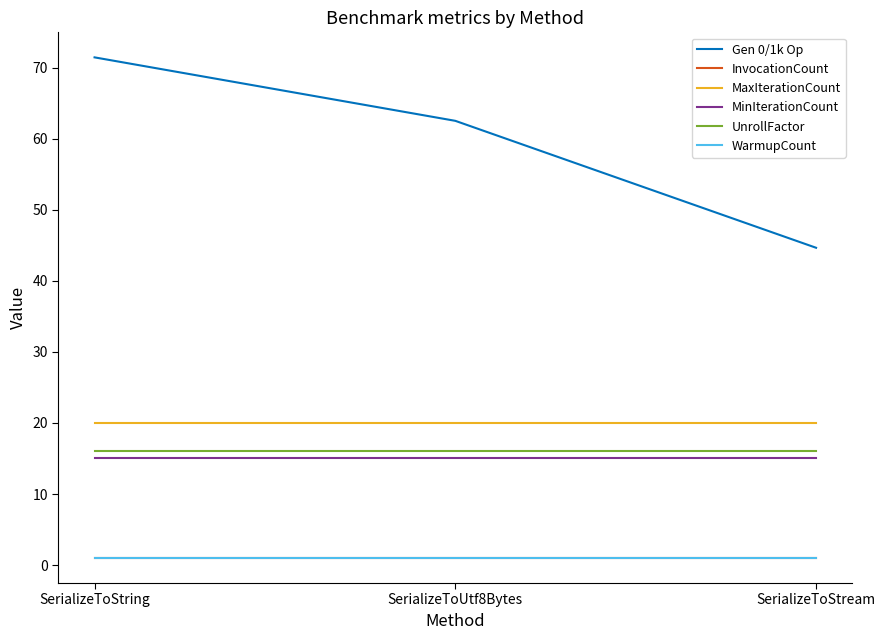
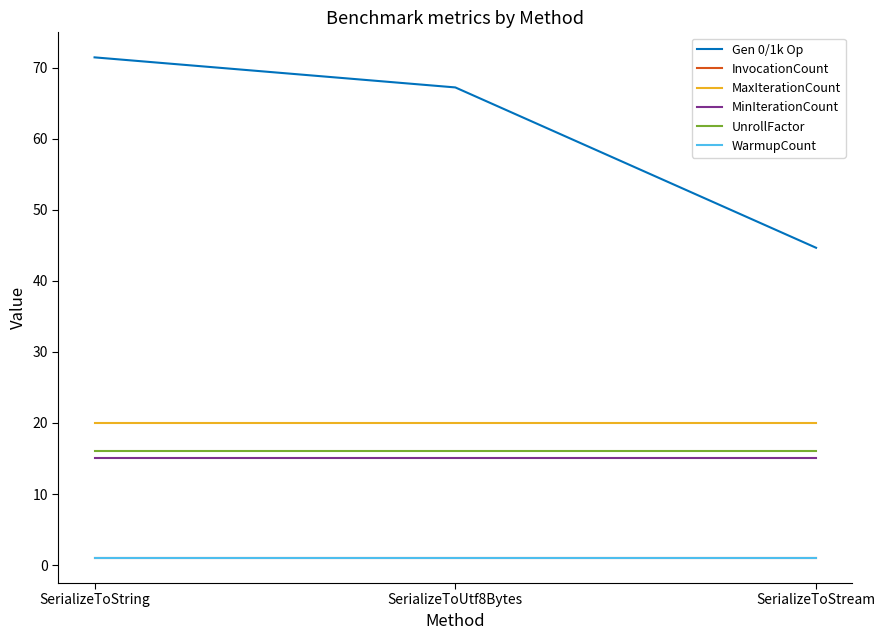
  {
    "Gen 0/1k Op": {
      "SerializeToString": 71,
-     "SerializeToUtf8Bytes": 63,
+     "SerializeToUtf8Bytes": 67,
      "SerializeToStream": 45
    },
    "WarmupCount": {
      "SerializeToString": 1,
      "SerializeToUtf8Bytes": 1,
      "SerializeToStream": 1
    },
    "MaxIterationCount": {
      "SerializeToString": 20,
      "SerializeToUtf8Bytes": 20,
      "SerializeToStream": 20
    },
    "MinIterationCount": {
      "SerializeToString": 15,
      "SerializeToUtf8Bytes": 15,
      "SerializeToStream": 15
    },
    "UnrollFactor": {
      "SerializeToString": 16,
      "SerializeToUtf8Bytes": 16,
      "SerializeToStream": 16
    }
  }
